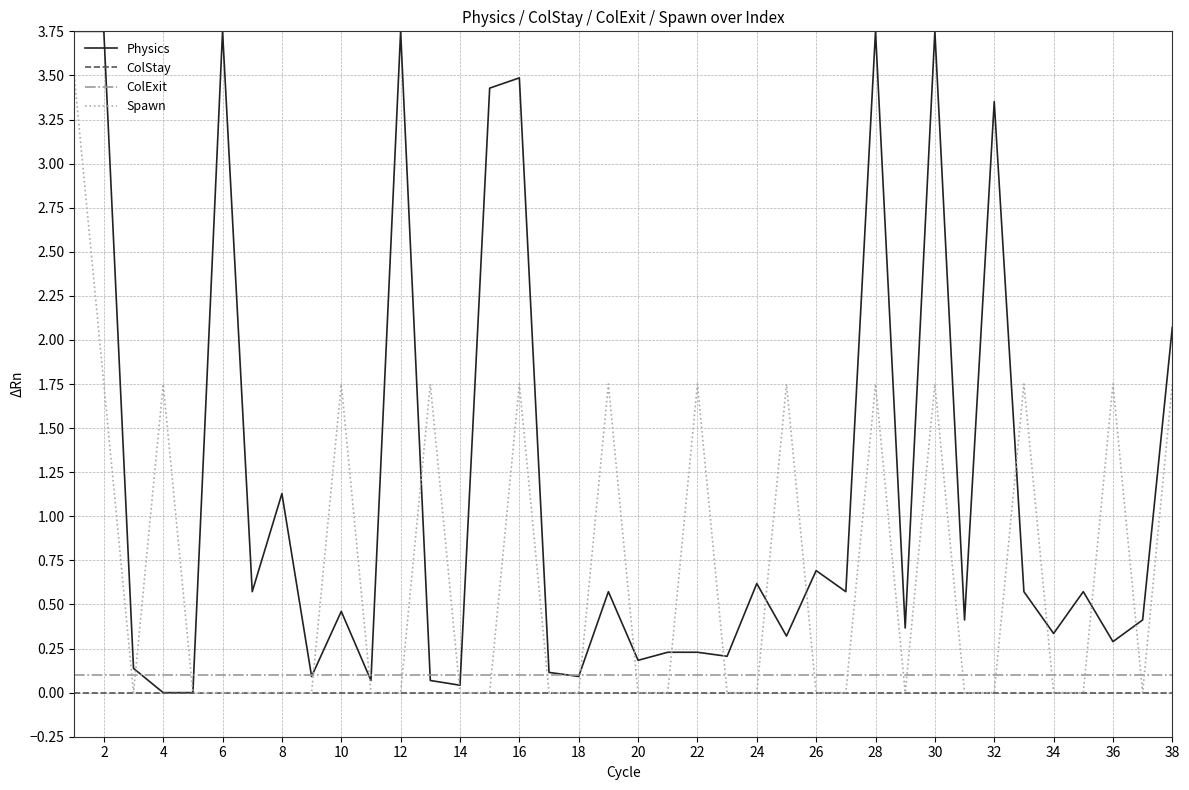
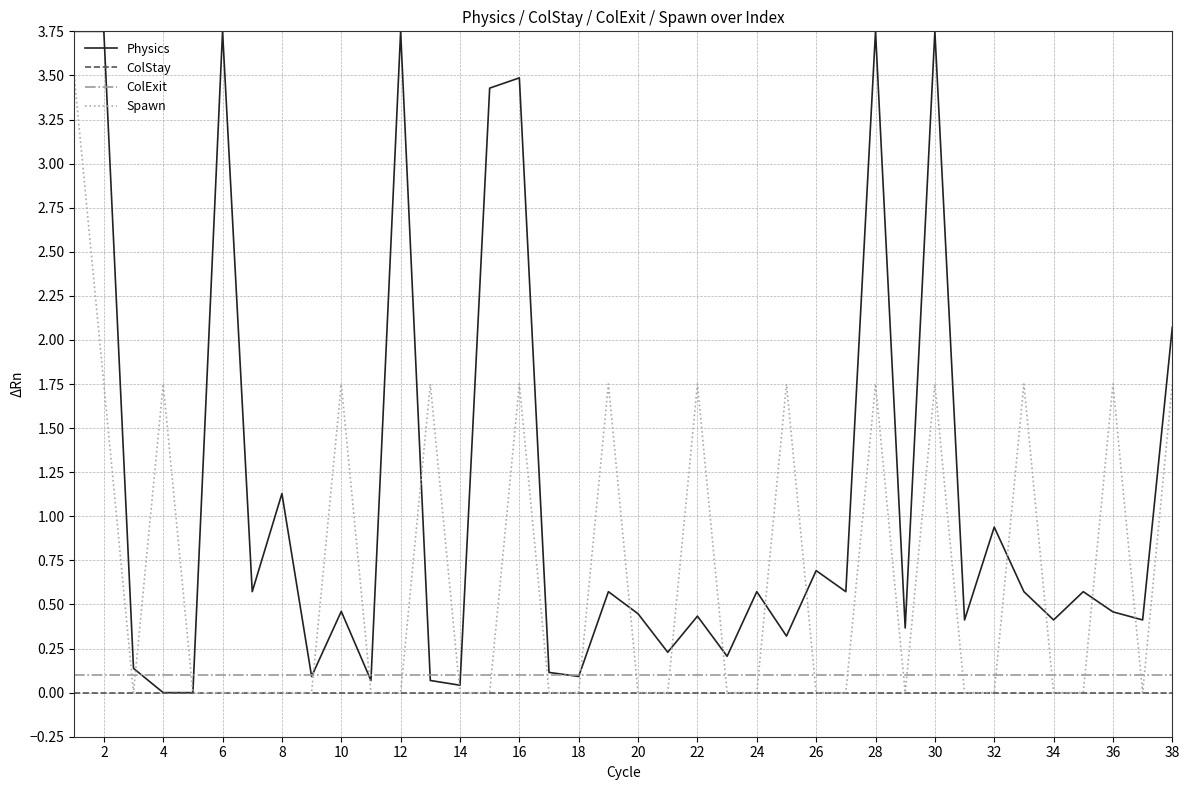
  {
    "Physics": {
      "2": 3.75,
      "6": 3.75,
      "8": 1.13,
      "10": 0.46,
      "12": 3.75,
      "14": 0.04,
      "16": 3.49,
-     "20": 0.18,
-     "22": 0.23,
-     "24": 0.62,
+     "20": 0.45,
+     "22": 0.43,
+     "24": 0.57,
      "26": 0.69,
      "28": 3.75,
      "30": 3.75,
-     "32": 3.35,
-     "34": 0.34,
-     "36": 0.29,
+     "32": 0.94,
+     "34": 0.41,
+     "36": 0.46,
      "38": 2.07
    },
    "ColStay": {
      "2": 0.00,
      "10": 0.00,
      "16": 0.00,
      "22": 0.00,
      "28": 0.00,
      "30": 0.00,
      "36": 0.00,
      "38": 0.00
    }
  }
